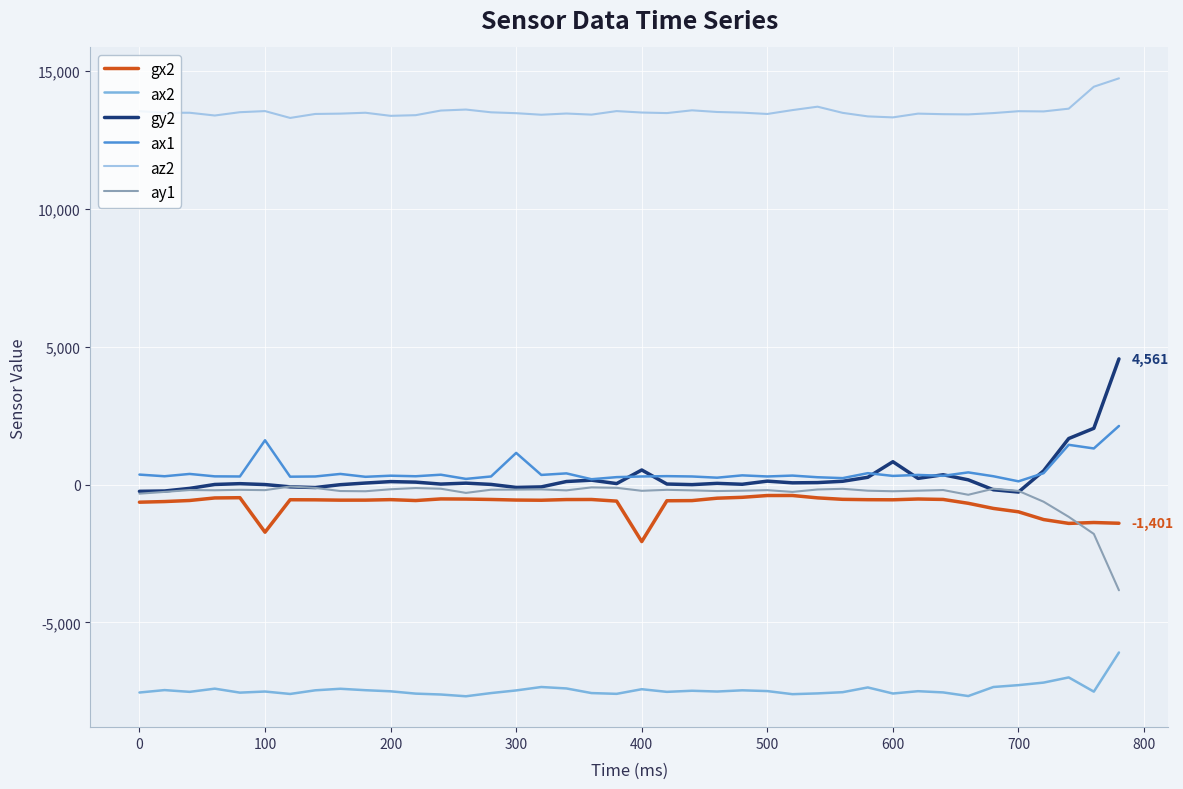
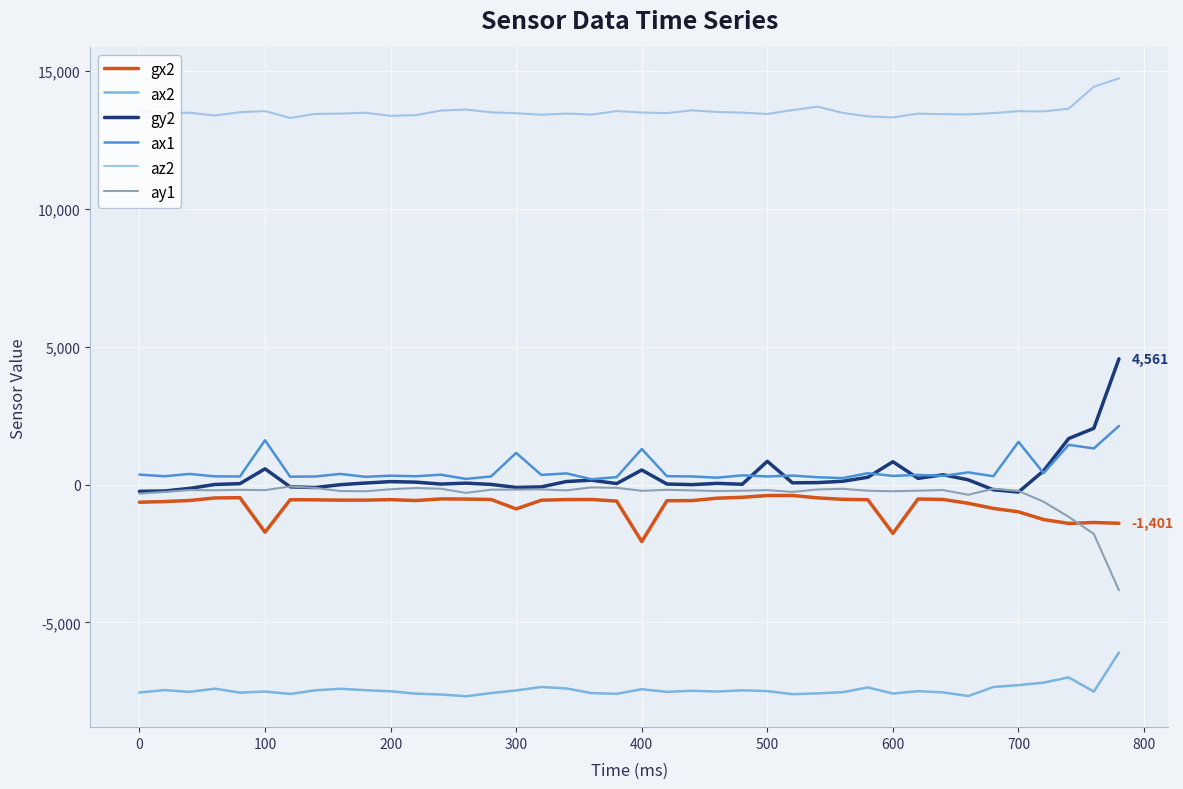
  {
    "gx2": {
      "0": "-600",
      "100": "-1,700",
      "200": "-500",
-     "300": "-600",
+     "300": "-900",
      "400": "-2,100",
      "500": "-400",
-     "600": "-600",
+     "600": "-1,800",
      "700": "-1,000"
    },
    "gy2": {
-     "100": "0",
+     "100": "600",
      "200": "100",
      "400": "500",
-     "500": "100",
+     "500": "800",
      "600": "800"
    },
    "ax1": {
      "0": "400",
      "100": "1,600",
      "200": "300",
      "300": "1,200",
-     "400": "300",
+     "400": "1,300",
      "500": "300",
      "600": "300",
-     "700": "100"
+     "700": "1,600"
    }
  }
